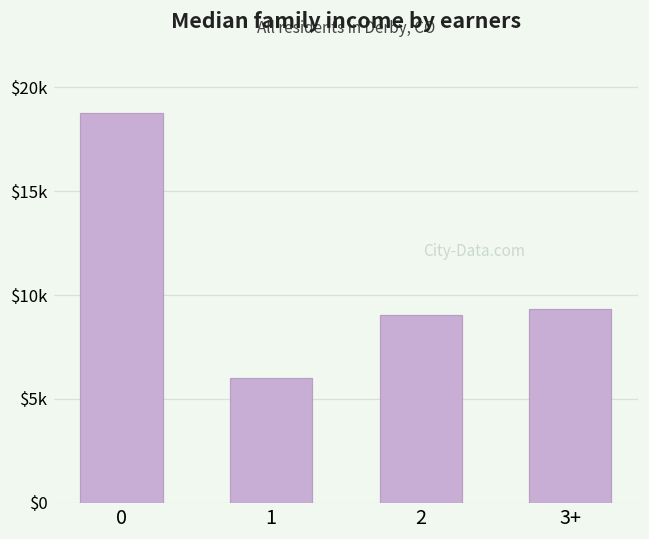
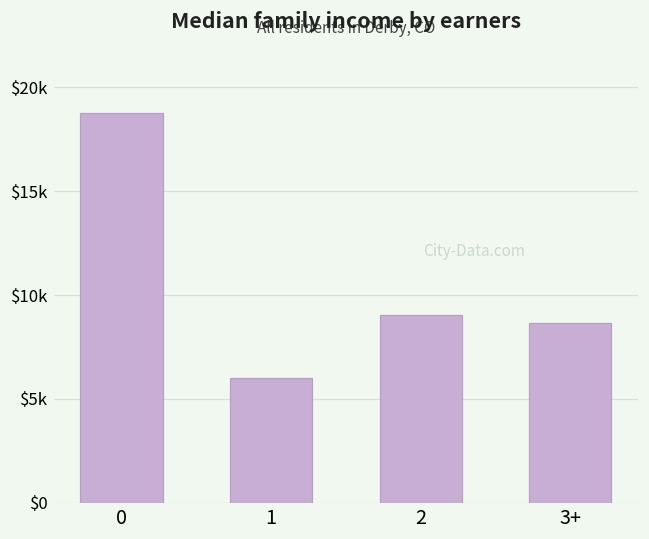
  {
    "0": "$18800",
    "1": "$6000",
    "2": "$9100",
-   "3+": "$9300"
+   "3+": "$8700"
  }
